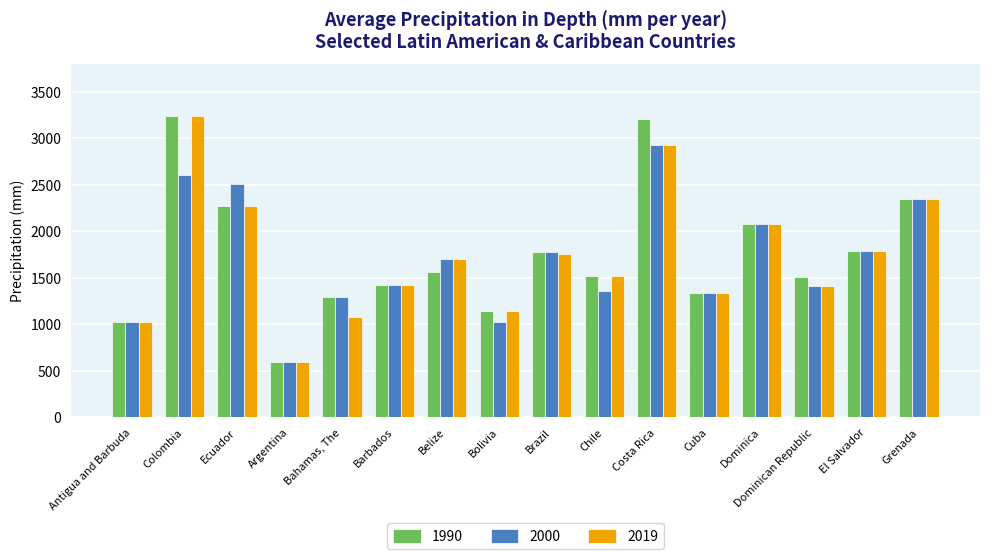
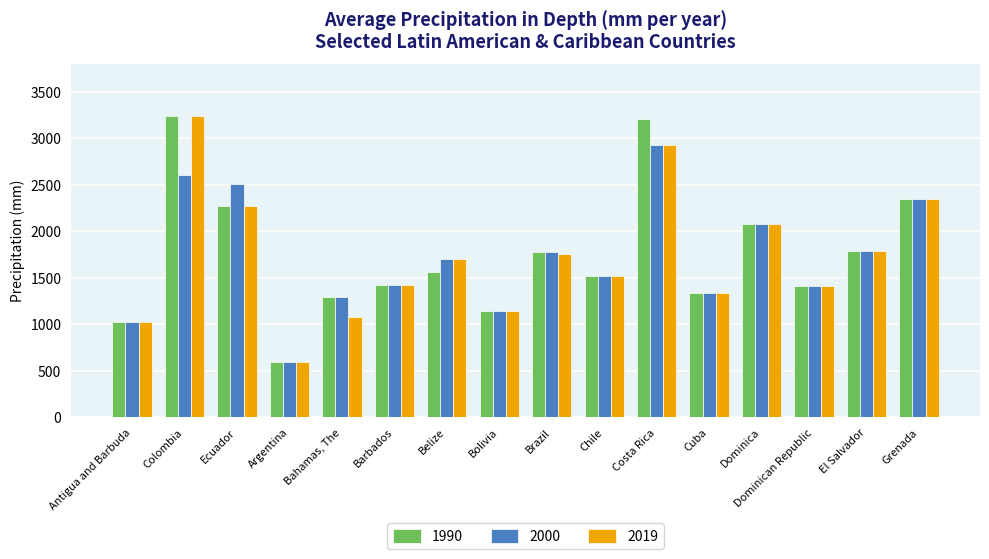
  {
    "1990": {
      "Antigua and Barbuda": 1000,
      "Colombia": 3200,
      "Ecuador": 2300,
      "Argentina": 600,
      "Bahamas, The": 1300,
      "Barbados": 1400,
      "Belize": 1600,
      "Bolivia": 1100,
      "Brazil": 1800,
      "Chile": 1500,
      "Costa Rica": 3200,
      "Cuba": 1300,
      "Dominica": 2100,
-     "Dominican Republic": 1500,
+     "Dominican Republic": 1400,
      "El Salvador": 1800,
      "Grenada": 2400
    },
    "2000": {
      "Antigua and Barbuda": 1000,
      "Colombia": 2600,
      "Ecuador": 2500,
      "Argentina": 600,
      "Bahamas, The": 1300,
      "Barbados": 1400,
      "Belize": 1700,
-     "Bolivia": 1000,
+     "Bolivia": 1100,
      "Brazil": 1800,
-     "Chile": 1400,
+     "Chile": 1500,
      "Costa Rica": 2900,
      "Cuba": 1300,
      "Dominica": 2100,
      "Dominican Republic": 1400,
      "El Salvador": 1800,
      "Grenada": 2400
    },
    "2019": {
      "Antigua and Barbuda": 1000,
      "Colombia": 3200,
      "Ecuador": 2300,
      "Argentina": 600,
      "Bahamas, The": 1100,
      "Barbados": 1400,
      "Belize": 1700,
      "Bolivia": 1100,
      "Brazil": 1800,
      "Chile": 1500,
      "Costa Rica": 2900,
      "Cuba": 1300,
      "Dominica": 2100,
      "Dominican Republic": 1400,
      "El Salvador": 1800,
      "Grenada": 2400
    }
  }
